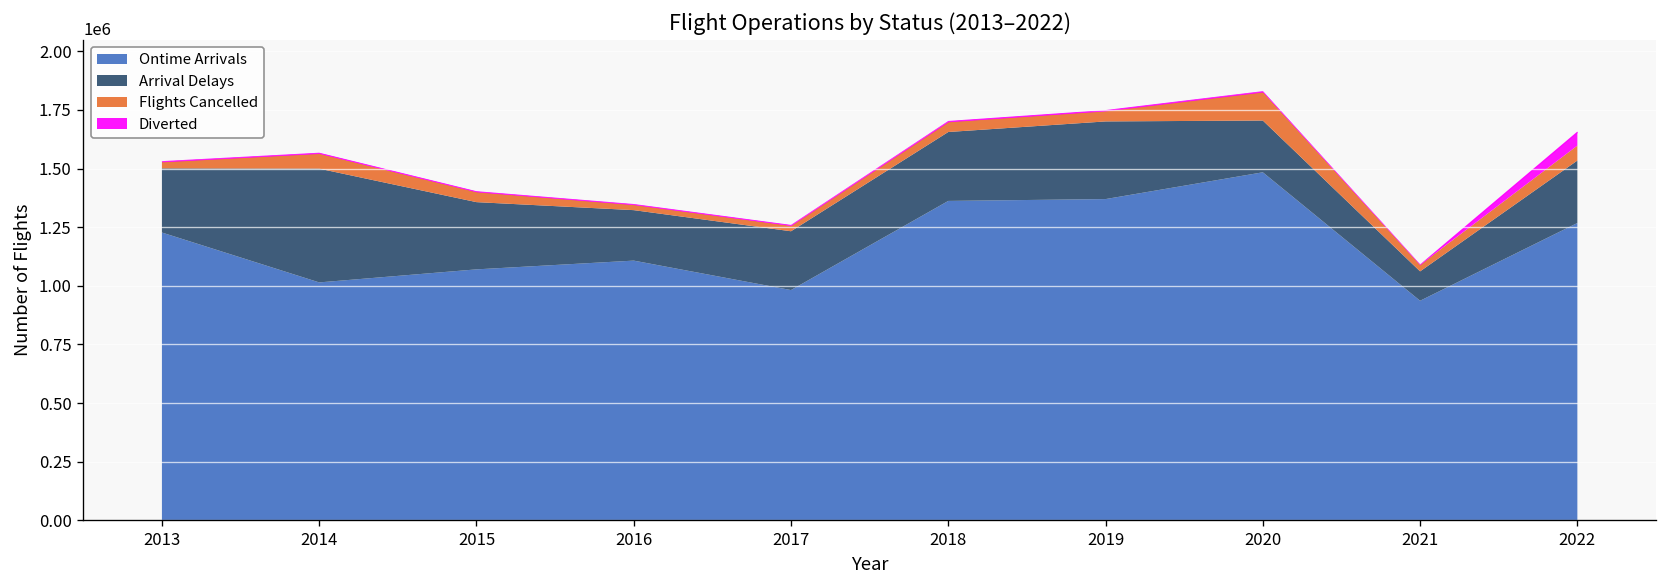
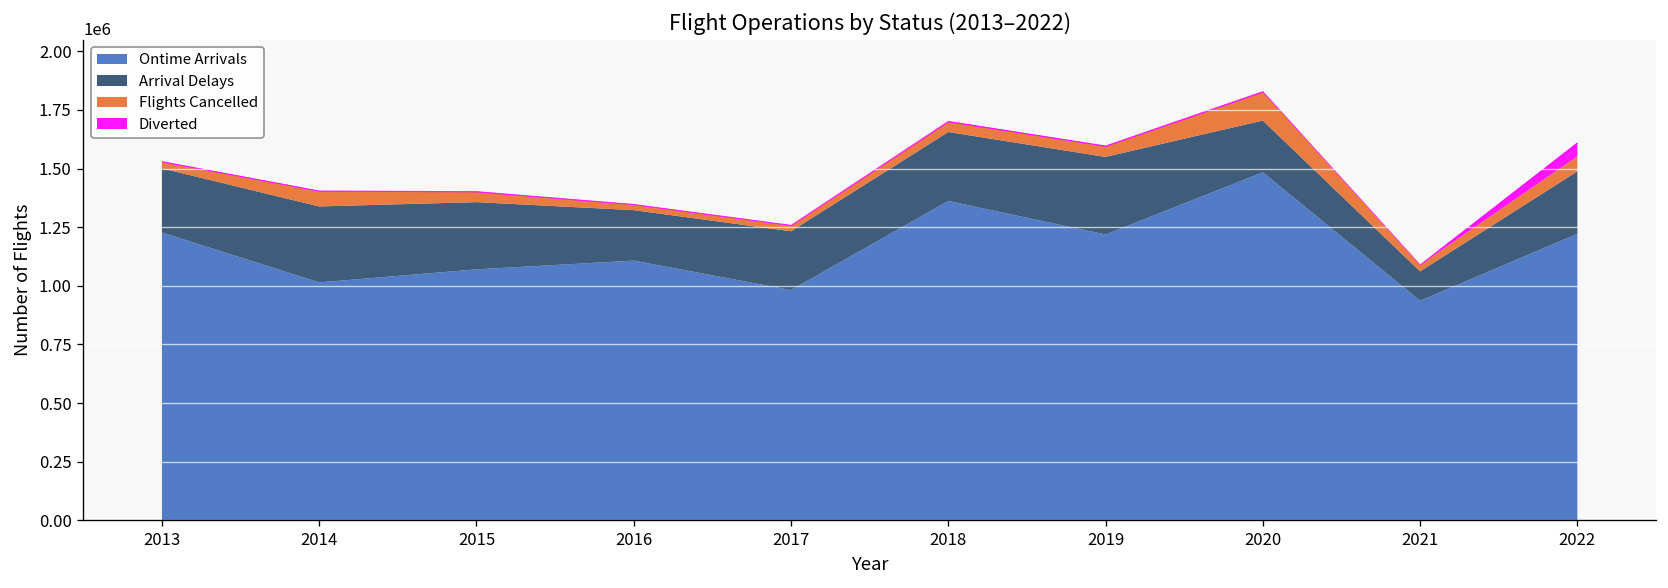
  {
    "Ontime Arrivals": {
      "2013": 1230000,
      "2014": 1010000,
      "2015": 1070000,
      "2016": 1110000,
      "2017": 980000,
      "2018": 1360000,
-     "2019": 1370000,
+     "2019": 1220000,
      "2020": 1480000,
      "2021": 940000,
-     "2022": 1270000
+     "2022": 1220000
    },
    "Arrival Delays": {
      "2013": 270000,
-     "2014": 480000,
+     "2014": 320000,
      "2015": 290000,
      "2016": 220000,
      "2017": 250000,
      "2018": 290000,
      "2019": 330000,
      "2020": 220000,
      "2021": 130000,
      "2022": 270000
    },
    "Flights Cancelled": {
      "2022": 60000
    },
    "Diverted": {
      "2022": 60000
    }
  }
